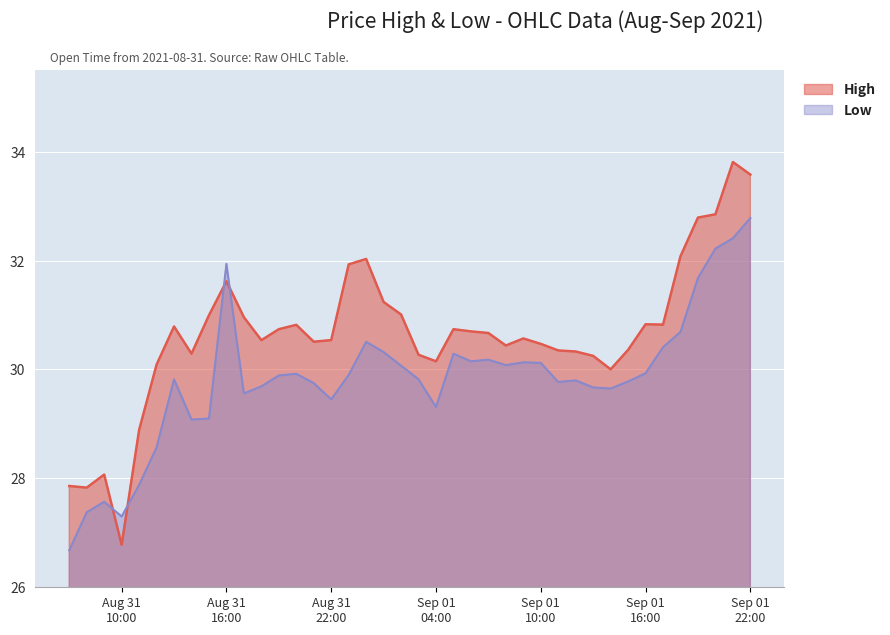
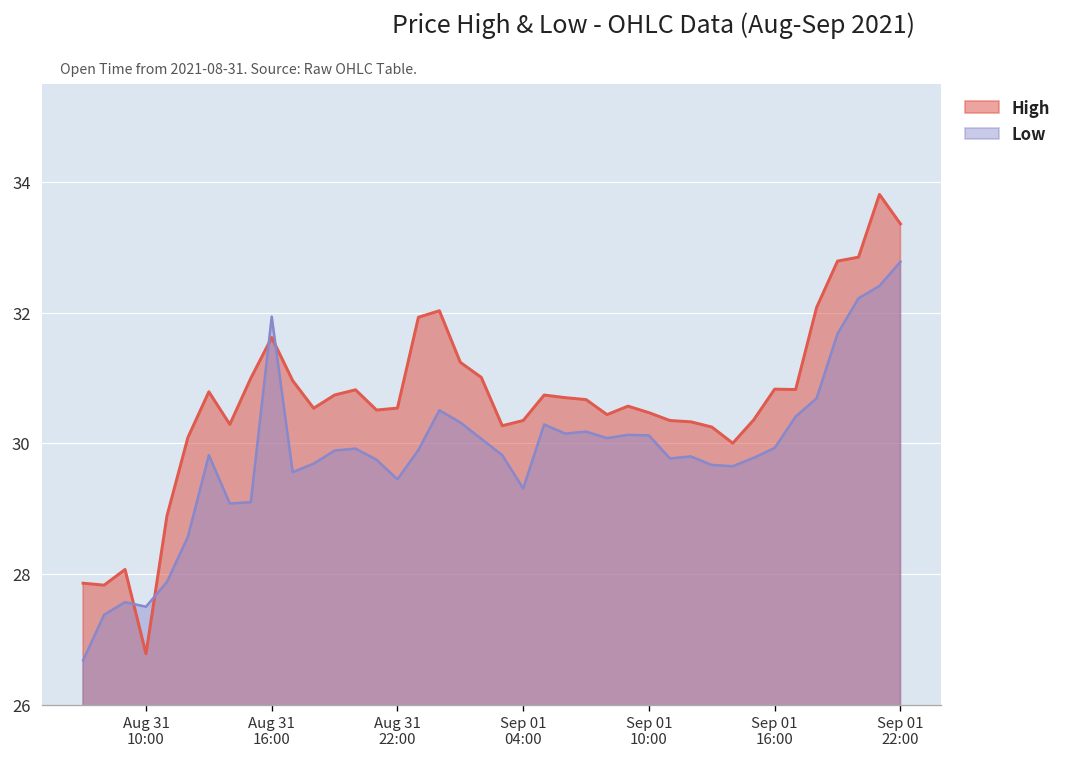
  {
    "High": {
      "Aug 31 10:00": 26.8,
      "Aug 31 16:00": 31.6,
      "Aug 31 22:00": 30.5,
-     "Sep 01 04:00": 30.2,
+     "Sep 01 04:00": 30.4,
      "Sep 01 10:00": 30.5,
      "Sep 01 16:00": 30.8,
-     "Sep 01 22:00": 33.6
+     "Sep 01 22:00": 33.4
    },
    "Low": {
-     "Aug 31 10:00": 27.3,
+     "Aug 31 10:00": 27.5,
      "Aug 31 16:00": 31.9,
      "Aug 31 22:00": 29.5,
      "Sep 01 04:00": 29.3,
      "Sep 01 10:00": 30.1,
      "Sep 01 16:00": 29.9,
      "Sep 01 22:00": 32.8
    }
  }
